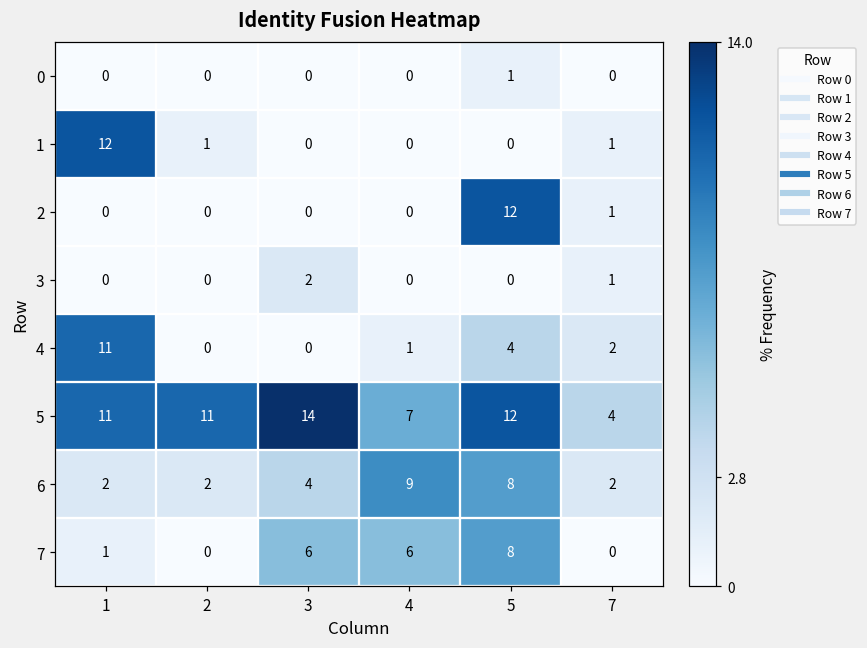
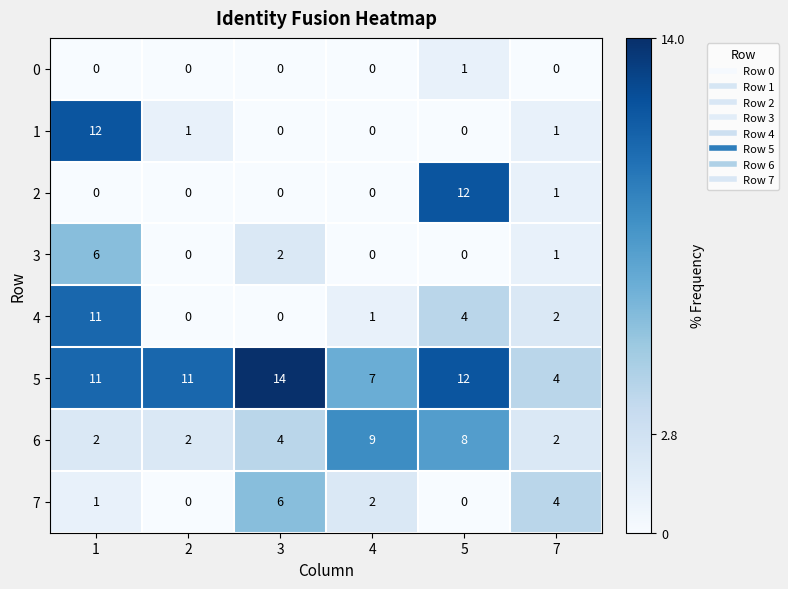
  {
    "0": {
      "1": 0,
      "2": 0,
      "3": 0,
      "4": 0,
      "5": 1,
      "7": 0
    },
    "1": {
      "1": 12,
      "2": 1,
      "3": 0,
      "4": 0,
      "5": 0,
      "7": 1
    },
    "2": {
      "1": 0,
      "2": 0,
      "3": 0,
      "4": 0,
      "5": 12,
      "7": 1
    },
    "3": {
-     "1": 0,
+     "1": 6,
      "2": 0,
      "3": 2,
      "4": 0,
      "5": 0,
      "7": 1
    },
    "4": {
      "1": 11,
      "2": 0,
      "3": 0,
      "4": 1,
      "5": 4,
      "7": 2
    },
    "5": {
      "1": 11,
      "2": 11,
      "3": 14,
      "4": 7,
      "5": 12,
      "7": 4
    },
    "6": {
      "1": 2,
      "2": 2,
      "3": 4,
      "4": 9,
      "5": 8,
      "7": 2
    },
    "7": {
      "1": 1,
      "2": 0,
      "3": 6,
-     "4": 6,
-     "5": 8,
-     "7": 0
+     "4": 2,
+     "5": 0,
+     "7": 4
    }
  }
